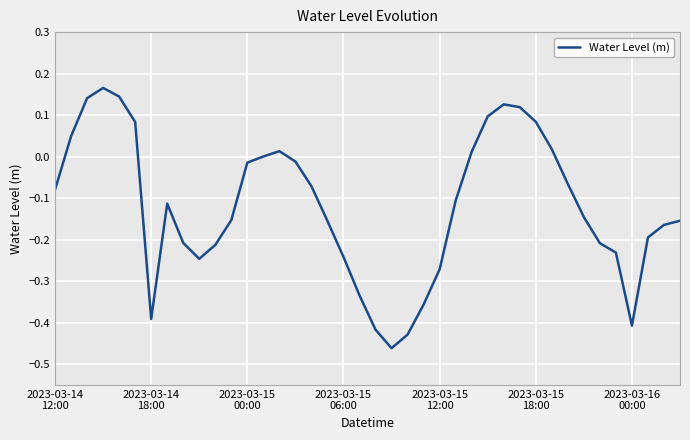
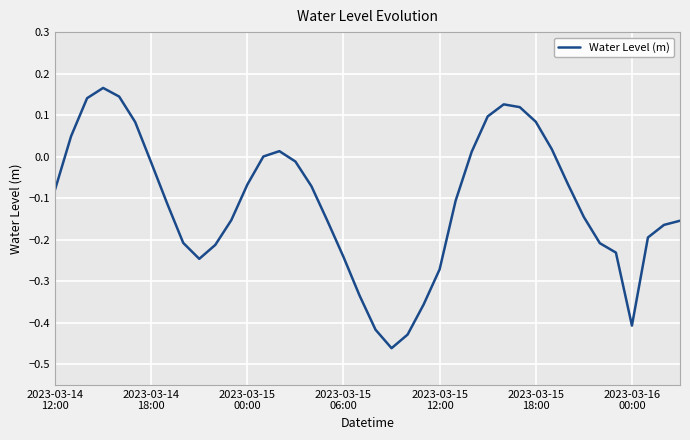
  {
    "2023-03-14 12:00": -0.08,
-   "2023-03-14 18:00": -0.39,
-   "2023-03-15 00:00": -0.01,
+   "2023-03-14 18:00": -0.01,
+   "2023-03-15 00:00": -0.07,
    "2023-03-15 06:00": -0.24,
    "2023-03-15 12:00": -0.27,
    "2023-03-15 18:00": 0.08,
    "2023-03-16 00:00": -0.41
  }
